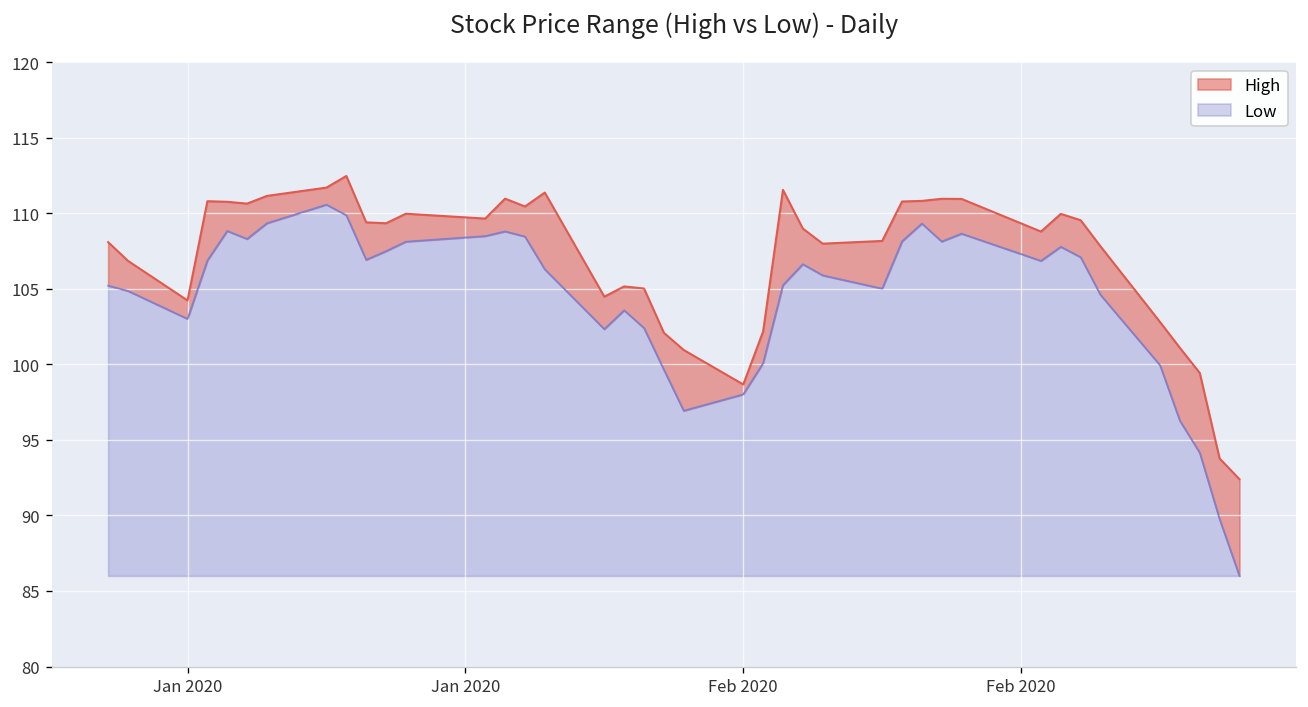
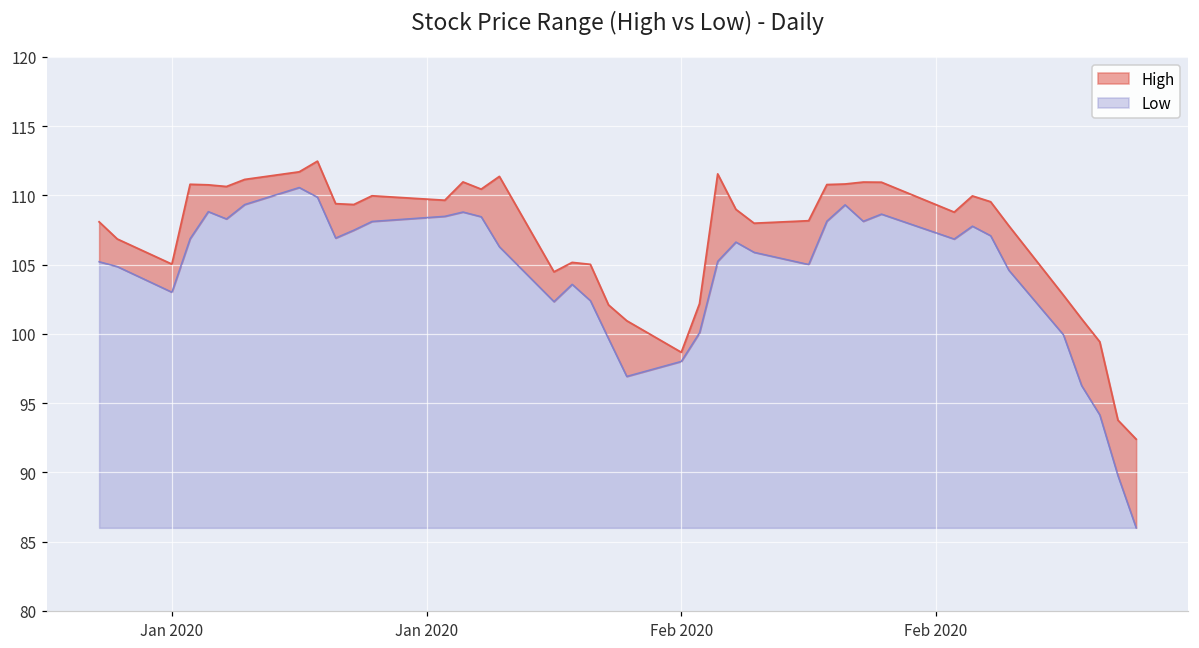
  {
    "High": {
-     "Jan 2020": 104.2,
+     "Jan 2020": 105.0,
      "Feb 2020": 98.7
    },
    "Low": {
      "Jan 2020": 103.0,
      "Feb 2020": 98.0
    }
  }
